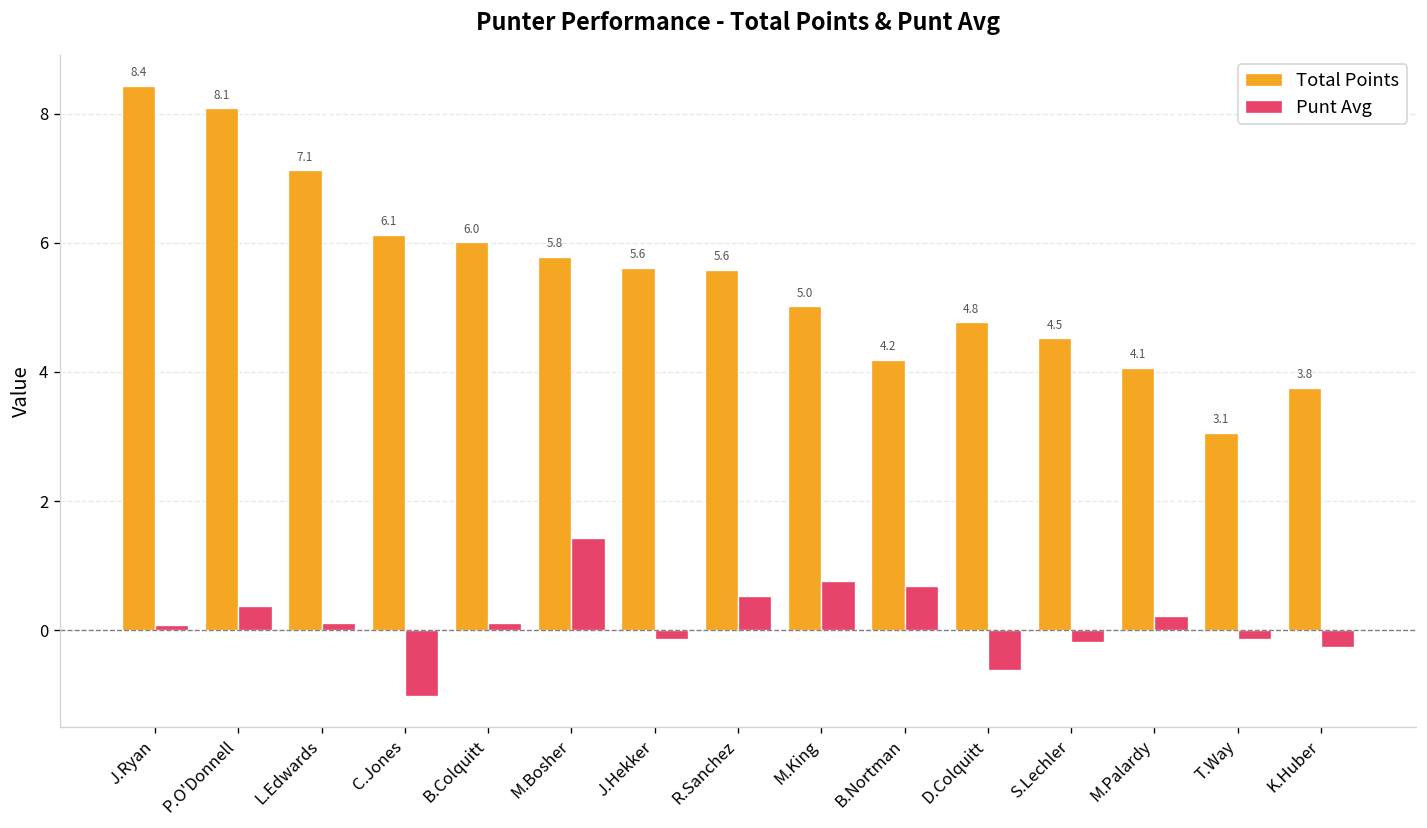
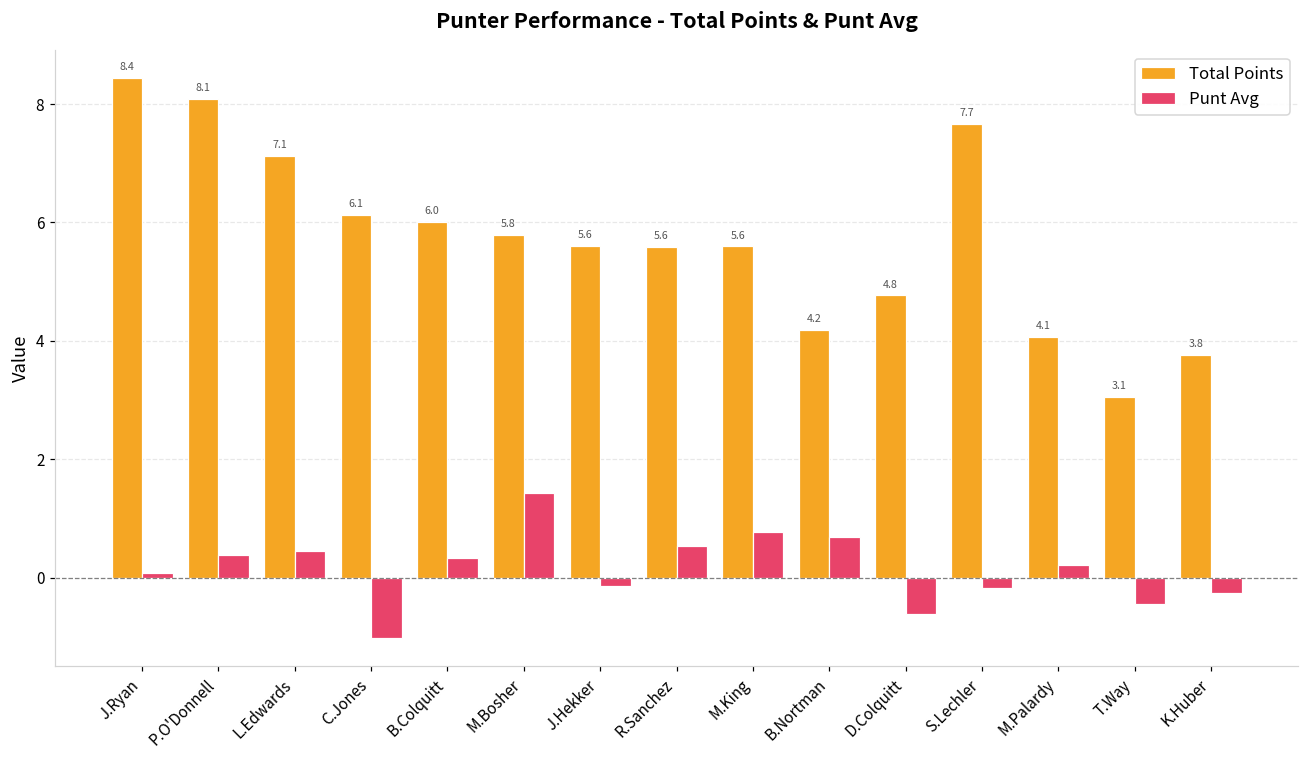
  {
    "Total Points": {
      "J.Ryan": 8.4,
      "P.O'Donnell": 8.1,
      "L.Edwards": 7.1,
      "C.Jones": 6.1,
      "B.Colquitt": 6.0,
      "M.Bosher": 5.8,
      "J.Hekker": 5.6,
      "R.Sanchez": 5.6,
-     "M.King": 5.0,
+     "M.King": 5.6,
      "B.Nortman": 4.2,
      "D.Colquitt": 4.8,
-     "S.Lechler": 4.5,
+     "S.Lechler": 7.7,
      "M.Palardy": 4.1,
      "T.Way": 3.1,
      "K.Huber": 3.8
    },
    "Punt Avg": {
      "J.Ryan": 0.1,
      "P.O'Donnell": 0.4,
-     "L.Edwards": 0.1,
+     "L.Edwards": 0.5,
      "C.Jones": -1.0,
-     "B.Colquitt": 0.1,
+     "B.Colquitt": 0.3,
      "M.Bosher": 1.4,
      "J.Hekker": -0.1,
      "R.Sanchez": 0.5,
      "M.King": 0.8,
      "B.Nortman": 0.7,
      "D.Colquitt": -0.6,
      "S.Lechler": -0.2,
      "M.Palardy": 0.2,
-     "T.Way": -0.1,
+     "T.Way": -0.5,
      "K.Huber": -0.3
    }
  }
